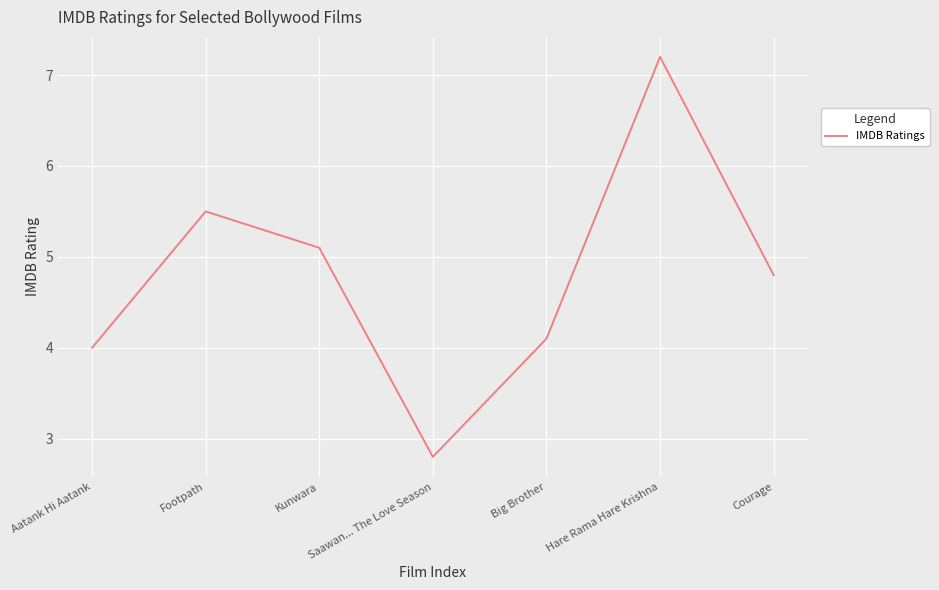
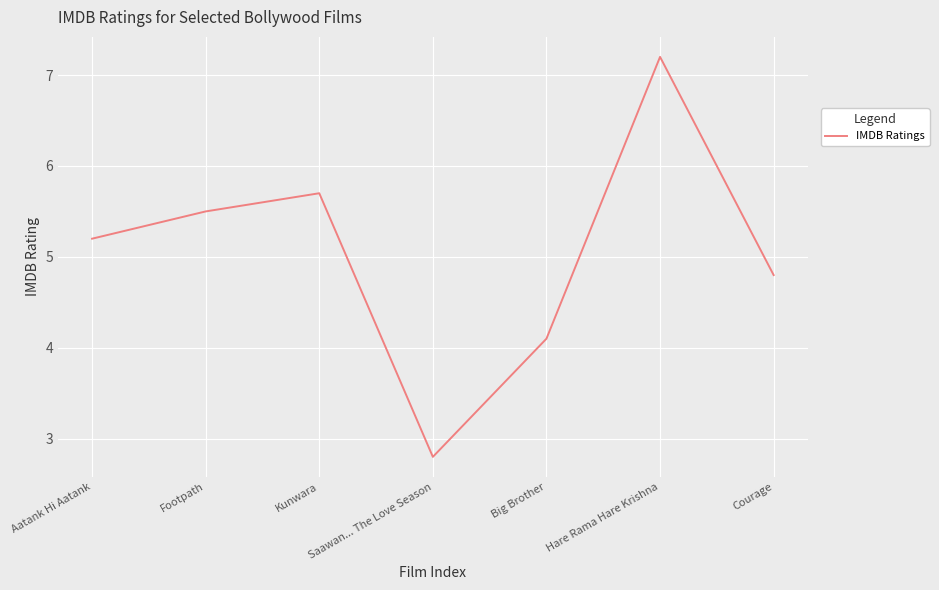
  {
-   "Aatank Hi Aatank": 4.0,
+   "Aatank Hi Aatank": 5.2,
    "Footpath": 5.5,
-   "Kunwara": 5.1,
+   "Kunwara": 5.7,
    "Saawan... The Love Season": 2.8,
    "Big Brother": 4.1,
    "Hare Rama Hare Krishna": 7.2,
    "Courage": 4.8
  }
